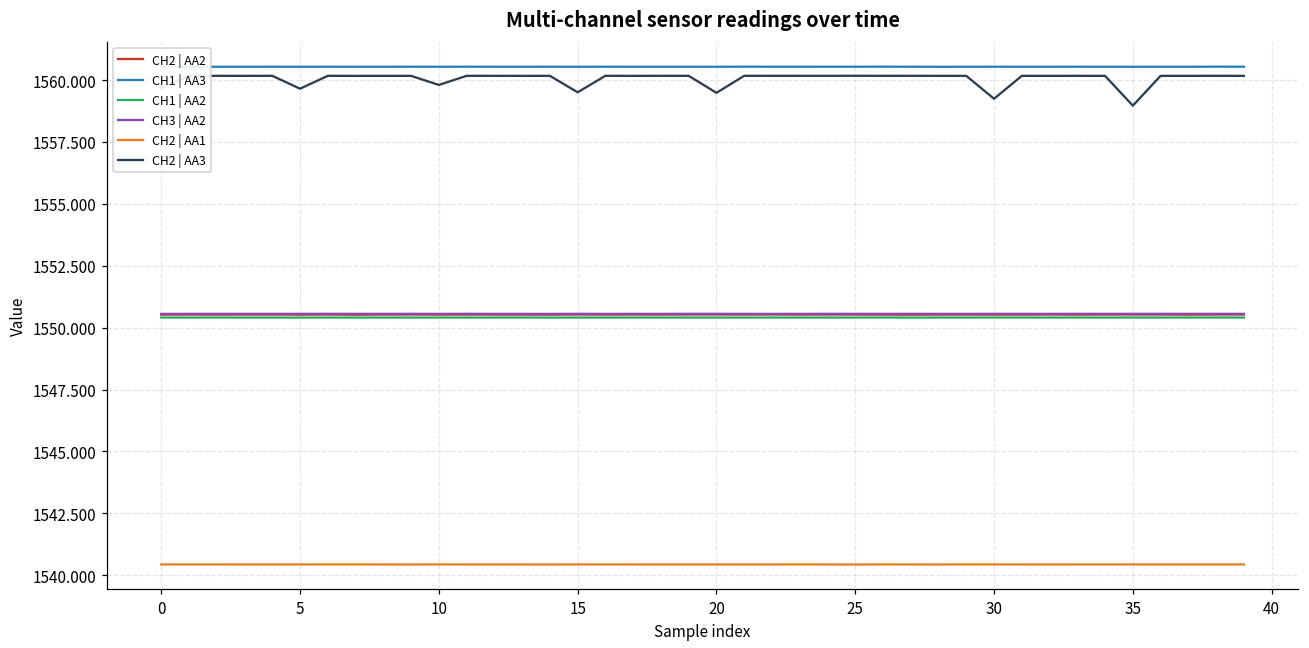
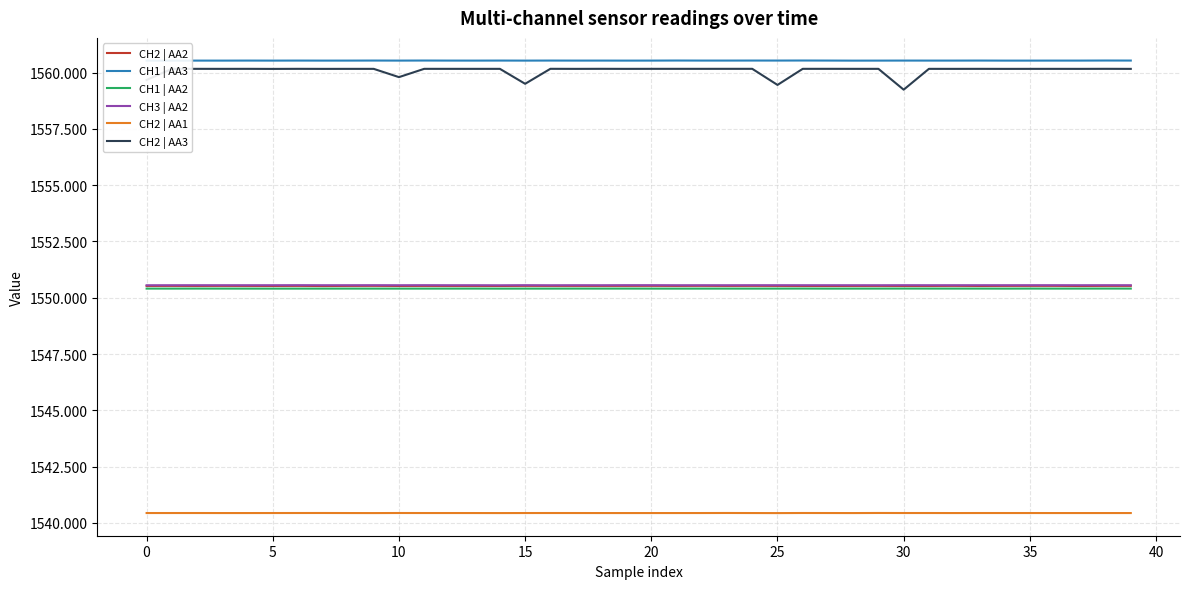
  {
    "CH1 | AA3": {
      "5": 1560.5,
      "10": 1560.5,
      "15": 1560.5,
      "20": 1560.5,
      "25": 1560.5,
      "30": 1560.5,
      "35": 1560.5
    },
    "CH1 | AA2": {
      "0": 1550.4,
      "5": 1550.4,
      "10": 1550.4,
      "15": 1550.4,
      "20": 1550.4,
      "25": 1550.4,
      "30": 1550.4,
      "35": 1550.4
    },
    "CH2 | AA1": {
      "0": 1540.4,
      "5": 1540.4,
      "10": 1540.4,
      "15": 1540.4,
      "20": 1540.4,
      "25": 1540.4,
      "30": 1540.4,
      "35": 1540.4
    },
    "CH2 | AA3": {
-     "5": 1559.6,
+     "5": 1560.2,
      "10": 1559.8,
      "15": 1559.5,
-     "20": 1559.5,
-     "25": 1560.2,
+     "20": 1560.2,
+     "25": 1559.5,
      "30": 1559.2,
-     "35": 1559.0
+     "35": 1560.2
    }
  }
